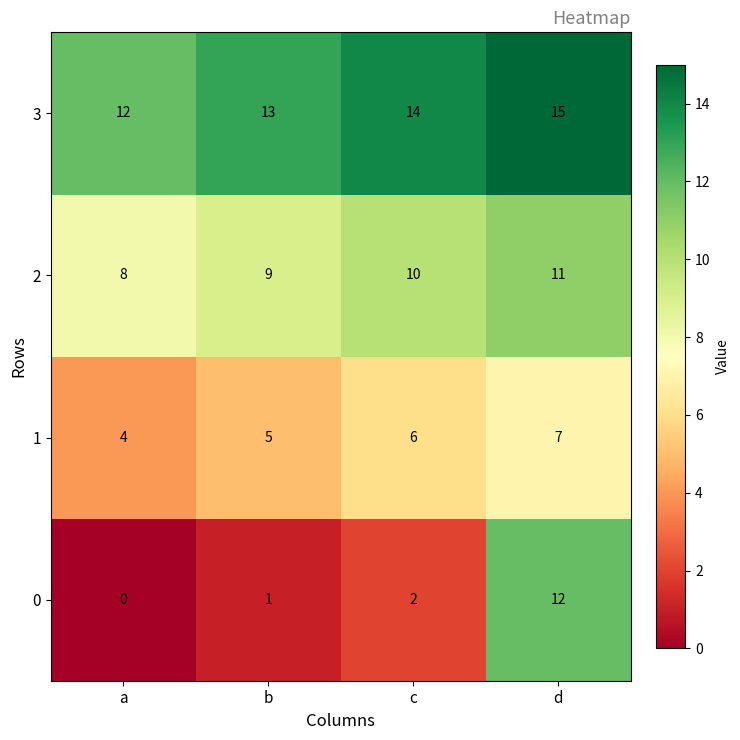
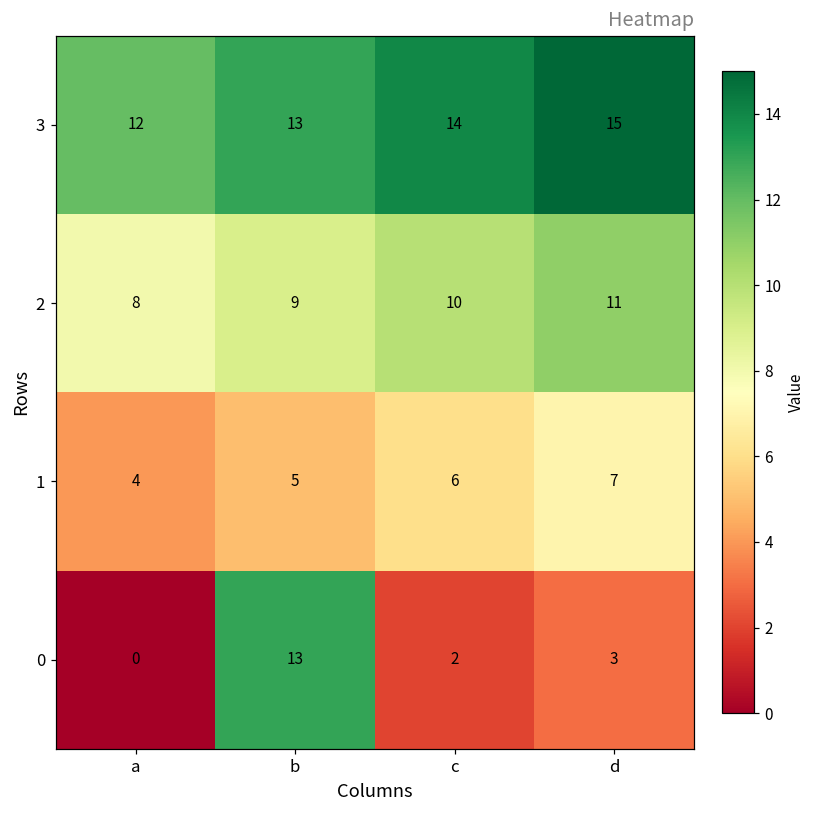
  {
    "3": {
      "a": 12,
      "b": 13,
      "c": 14,
      "d": 15
    },
    "2": {
      "a": 8,
      "b": 9,
      "c": 10,
      "d": 11
    },
    "1": {
      "a": 4,
      "b": 5,
      "c": 6,
      "d": 7
    },
    "0": {
      "a": 0,
-     "b": 1,
+     "b": 13,
      "c": 2,
-     "d": 12
+     "d": 3
    }
  }
